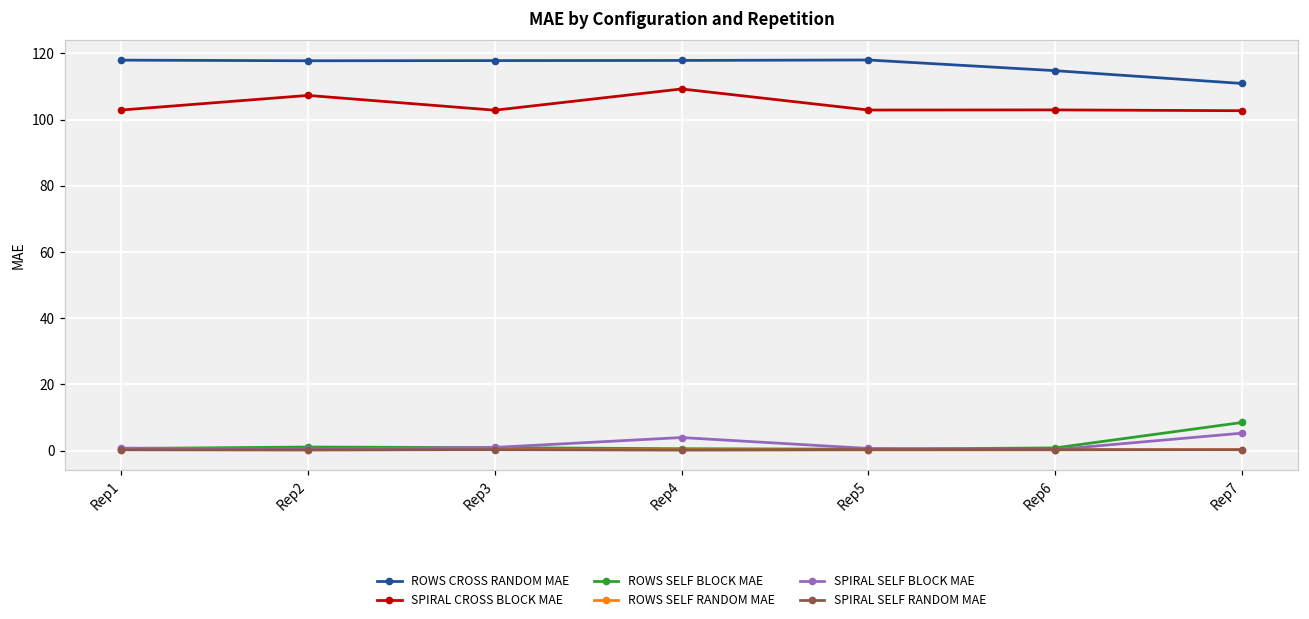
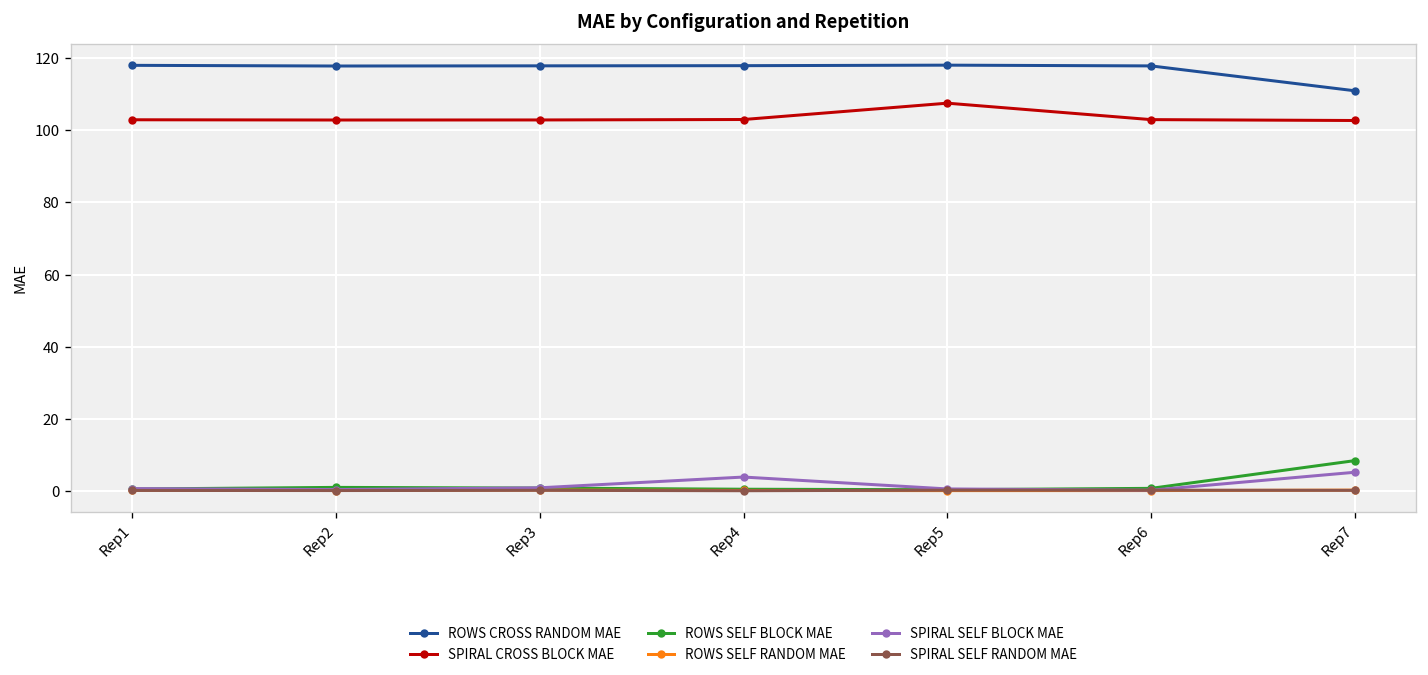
  {
    "ROWS CROSS RANDOM MAE": {
      "Rep1": 118,
      "Rep2": 118,
      "Rep3": 118,
      "Rep4": 118,
      "Rep5": 118,
-     "Rep6": 115,
+     "Rep6": 118,
      "Rep7": 111
    },
    "SPIRAL CROSS BLOCK MAE": {
      "Rep1": 103,
-     "Rep2": 107,
+     "Rep2": 103,
      "Rep3": 103,
-     "Rep4": 109,
-     "Rep5": 103,
+     "Rep4": 103,
+     "Rep5": 107,
      "Rep6": 103,
      "Rep7": 103
    },
    "ROWS SELF BLOCK MAE": {
      "Rep7": 9
    },
    "SPIRAL SELF RANDOM MAE": {
      "Rep7": 0
    },
    "SPIRAL SELF BLOCK MAE": {
      "Rep4": 4,
      "Rep7": 5
    }
  }
